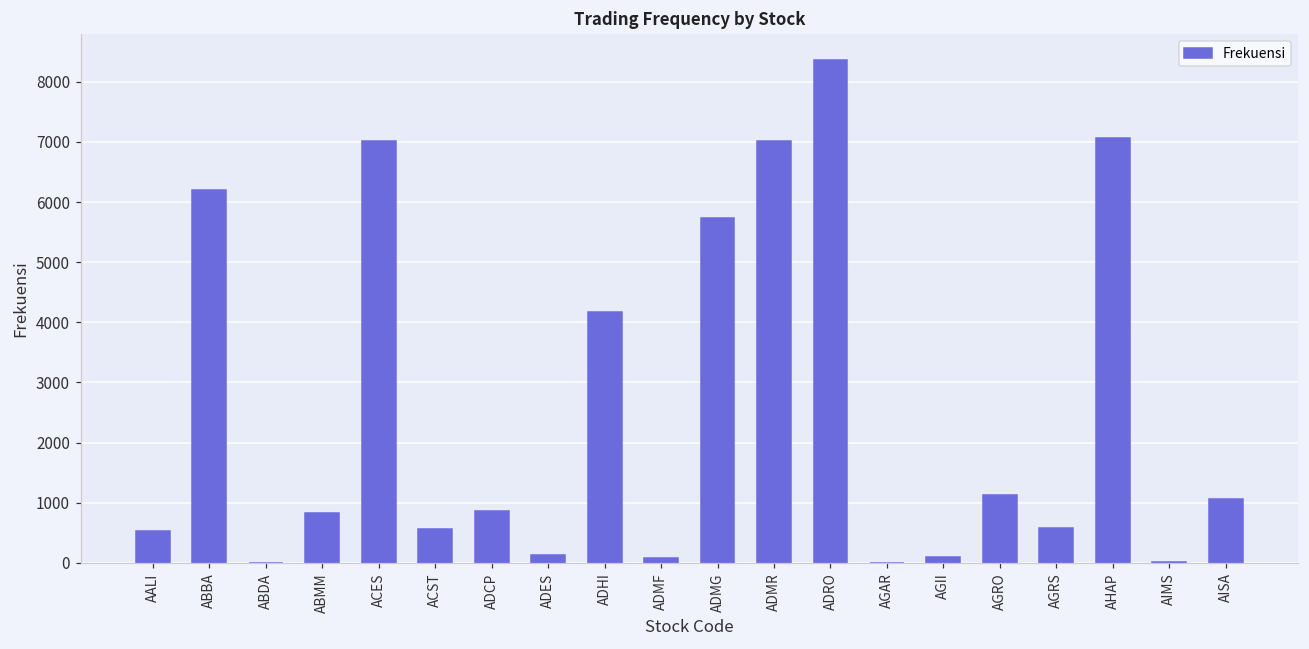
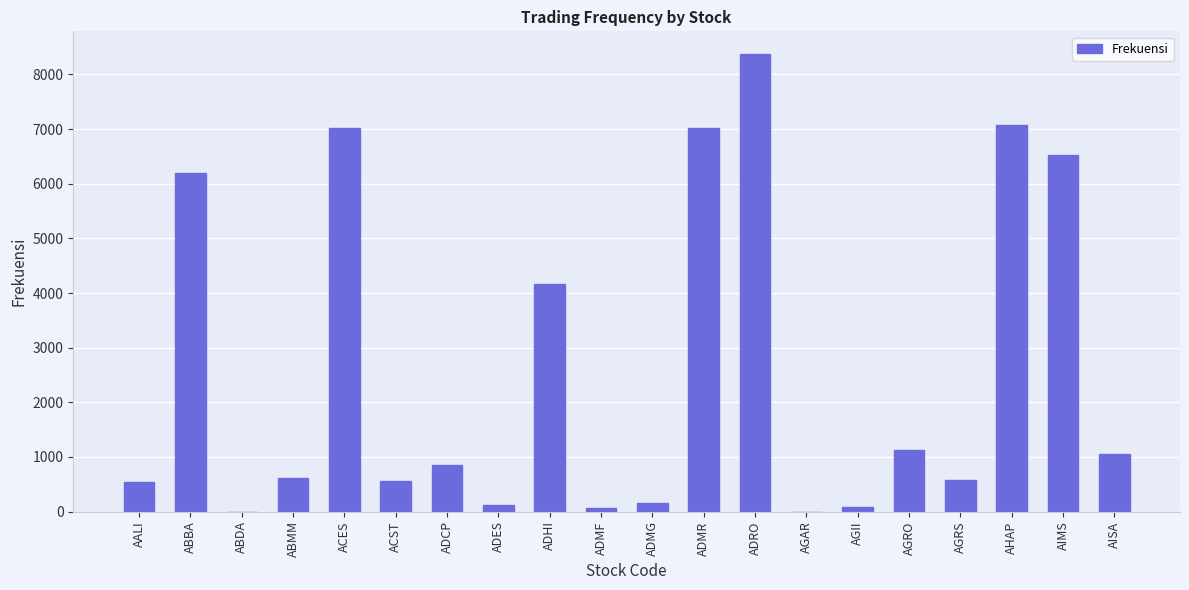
  {
    "AALI": 500,
    "ABBA": 6200,
    "ABDA": 0,
-   "ABMM": 800,
+   "ABMM": 600,
    "ACES": 7000,
    "ACST": 600,
    "ADCP": 900,
    "ADES": 100,
    "ADHI": 4200,
    "ADMF": 100,
-   "ADMG": 5700,
+   "ADMG": 200,
    "ADMR": 7000,
    "ADRO": 8400,
    "AGAR": 0,
    "AGII": 100,
    "AGRO": 1100,
    "AGRS": 600,
    "AHAP": 7100,
-   "AIMS": 0,
+   "AIMS": 6500,
    "AISA": 1100
  }
